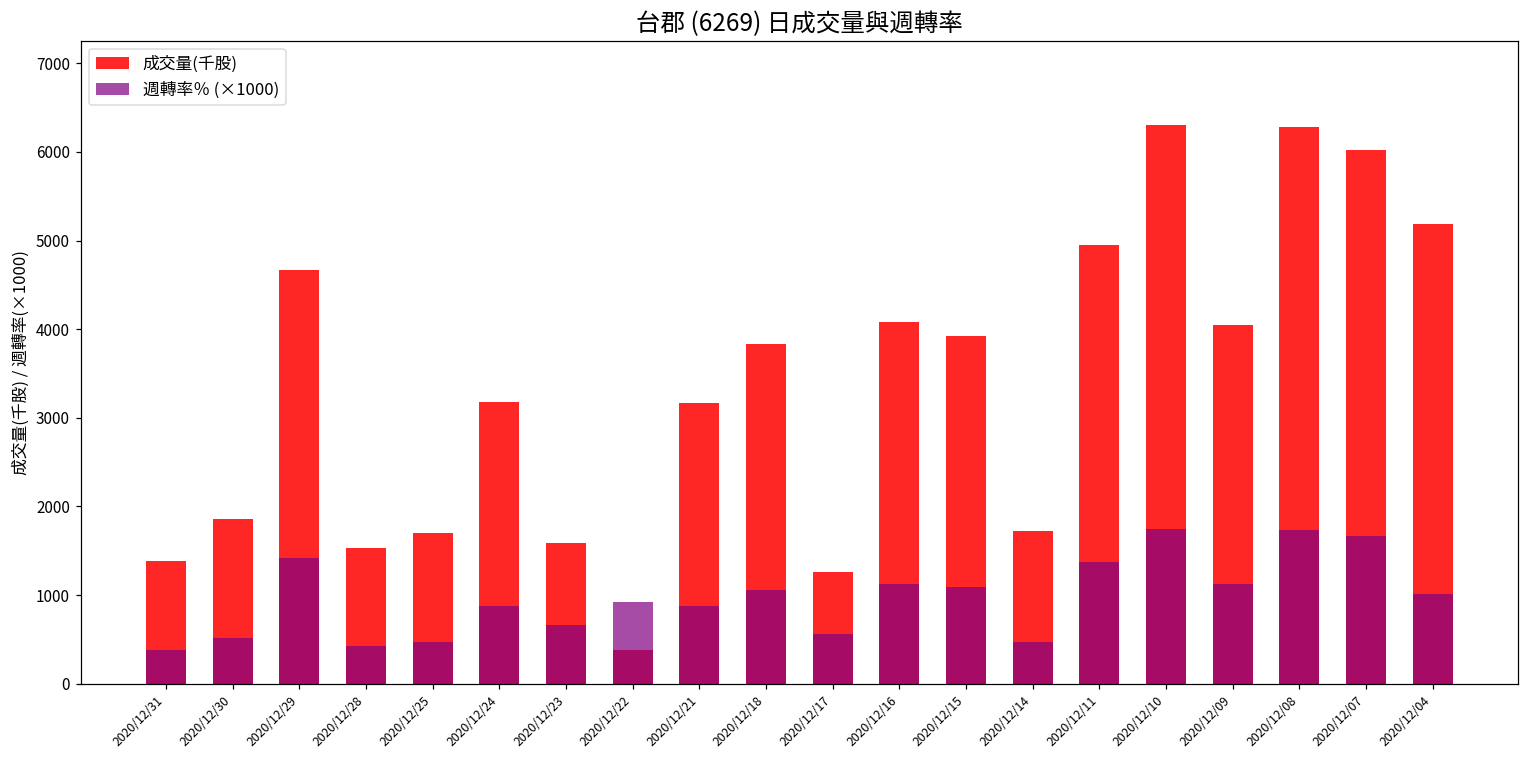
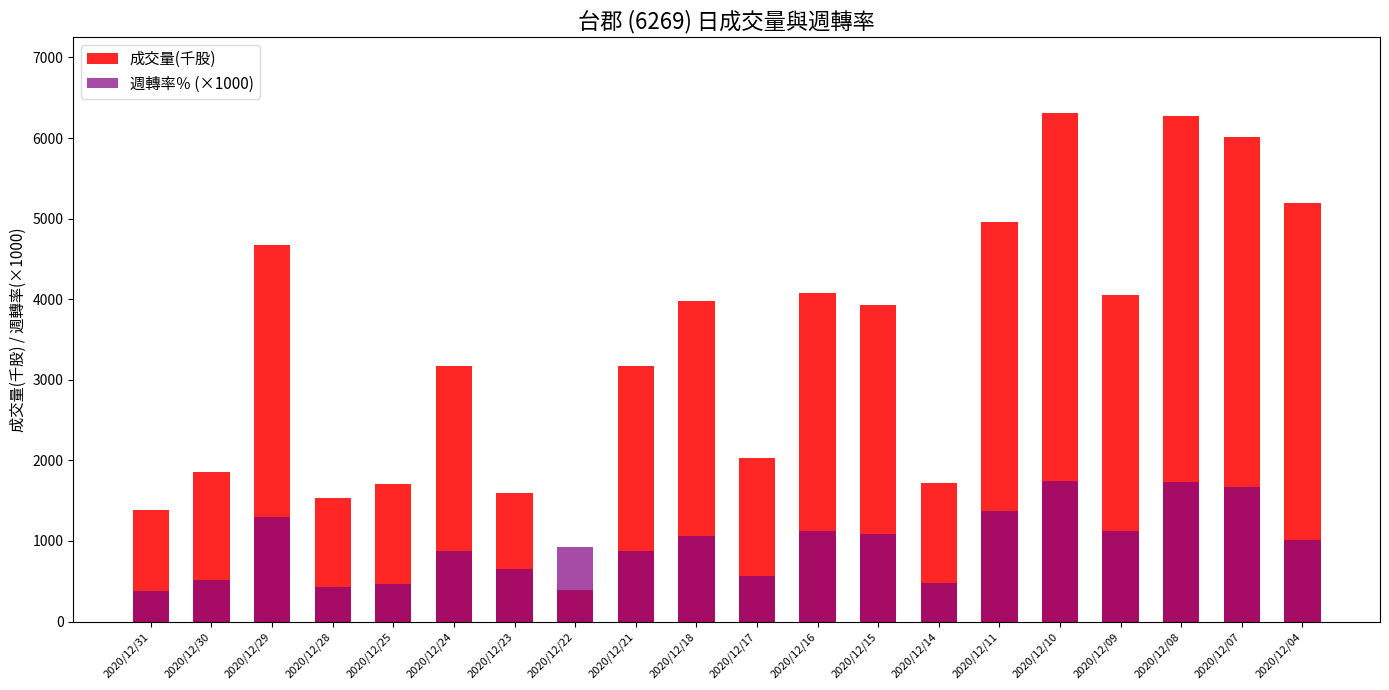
  {
    "成交量(千股)": {
      "2020/12/31": 1400,
      "2020/12/30": 1900,
      "2020/12/29": 4700,
      "2020/12/28": 1500,
      "2020/12/25": 1700,
      "2020/12/24": 3200,
      "2020/12/23": 1600,
      "2020/12/21": 3200,
-     "2020/12/18": 3800,
-     "2020/12/17": 1300,
+     "2020/12/18": 4000,
+     "2020/12/17": 2000,
      "2020/12/16": 4100,
      "2020/12/15": 3900,
      "2020/12/14": 1700,
      "2020/12/11": 5000,
      "2020/12/10": 6300,
      "2020/12/09": 4000,
      "2020/12/08": 6300,
      "2020/12/07": 6000,
      "2020/12/04": 5200
    },
    "週轉率％ (×1000)": {
-     "2020/12/29": 1400,
+     "2020/12/29": 1300,
      "2020/12/22": 900
    }
  }
